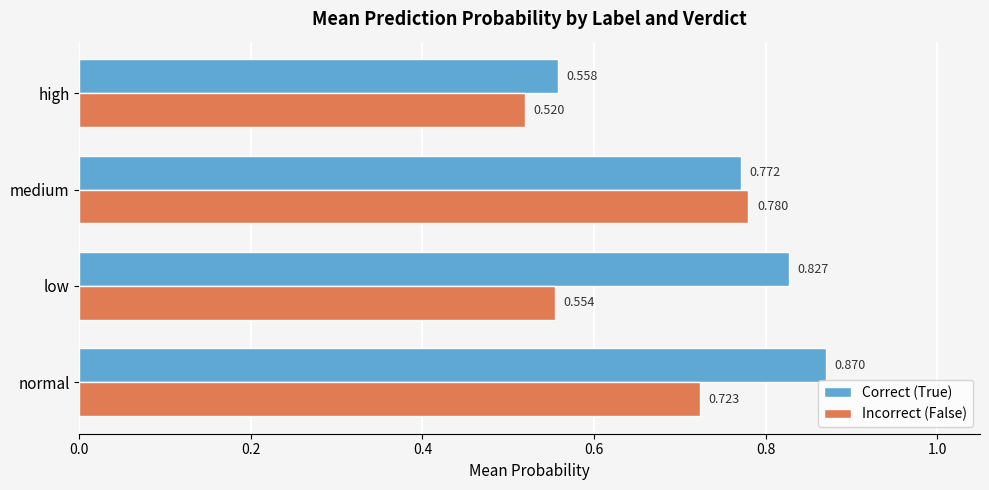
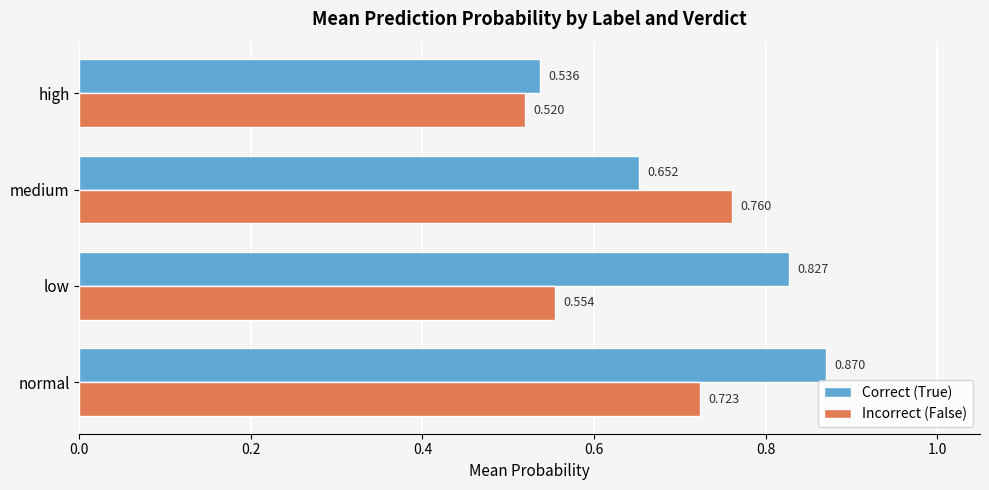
  {
    "Correct (True)": {
-     "high": 0.558,
-     "medium": 0.772,
+     "high": 0.536,
+     "medium": 0.652,
      "low": 0.827,
      "normal": 0.870
    },
    "Incorrect (False)": {
      "high": 0.520,
-     "medium": 0.780,
+     "medium": 0.760,
      "low": 0.554,
      "normal": 0.723
    }
  }
